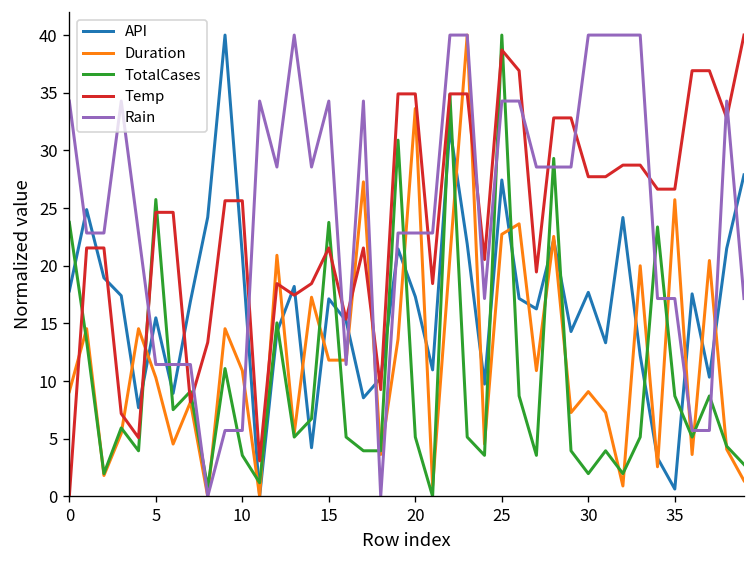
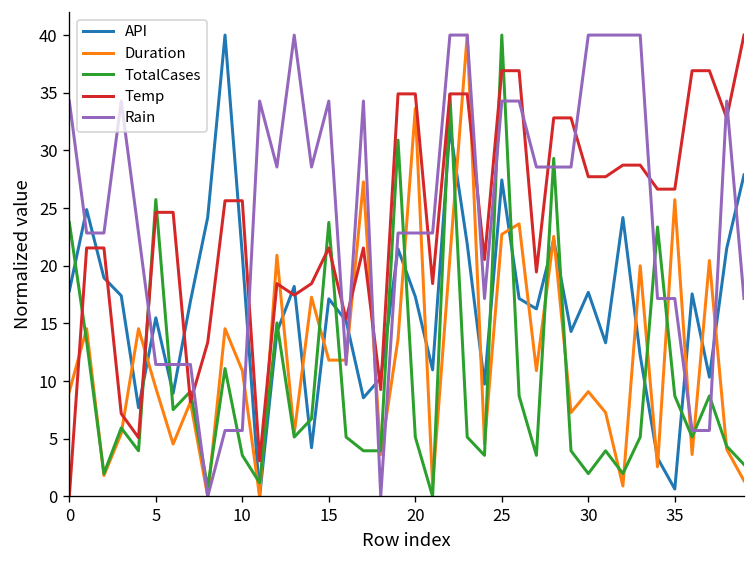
  {
    "API": {
      "0": 18,
      "5": 15,
      "10": 21,
      "15": 17,
      "20": 17,
      "25": 27,
      "30": 18,
      "35": 1
    },
    "Duration": {
      "0": 9,
-     "5": 10,
+     "5": 9,
      "10": 11,
      "15": 12,
      "20": 34,
      "25": 23,
      "30": 9,
      "35": 26
    },
    "TotalCases": {
      "0": 24,
      "5": 26,
      "10": 4,
      "15": 24,
      "20": 5,
      "25": 40,
      "30": 2,
      "35": 9
    },
    "Temp": {
      "0": 0,
      "5": 25,
      "10": 26,
      "15": 22,
      "20": 35,
-     "25": 39,
+     "25": 37,
      "30": 28,
      "35": 27
    },
    "Rain": {
      "0": 34,
      "5": 11,
      "10": 6,
      "15": 34,
      "20": 23,
      "25": 34,
      "30": 40,
      "35": 17
    }
  }
